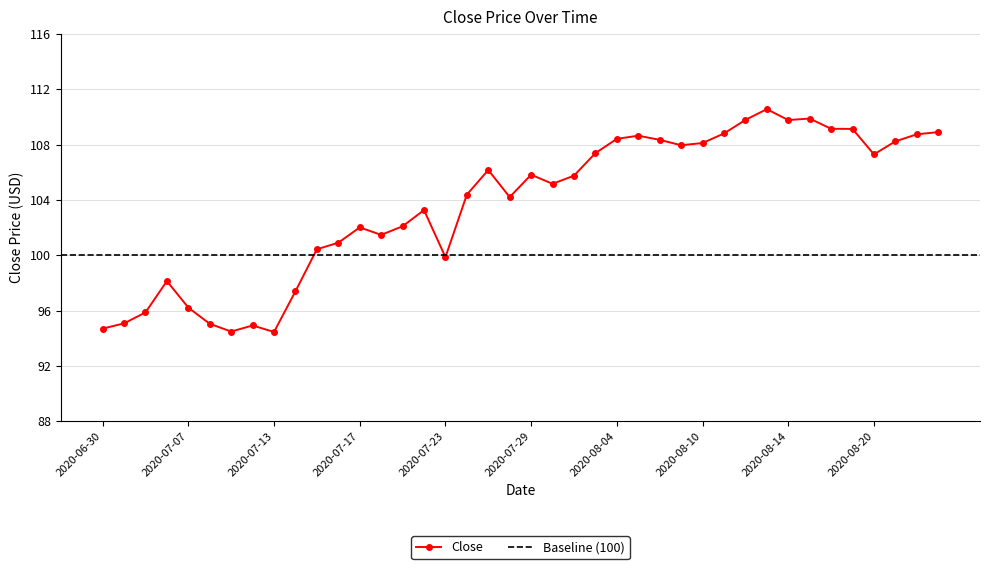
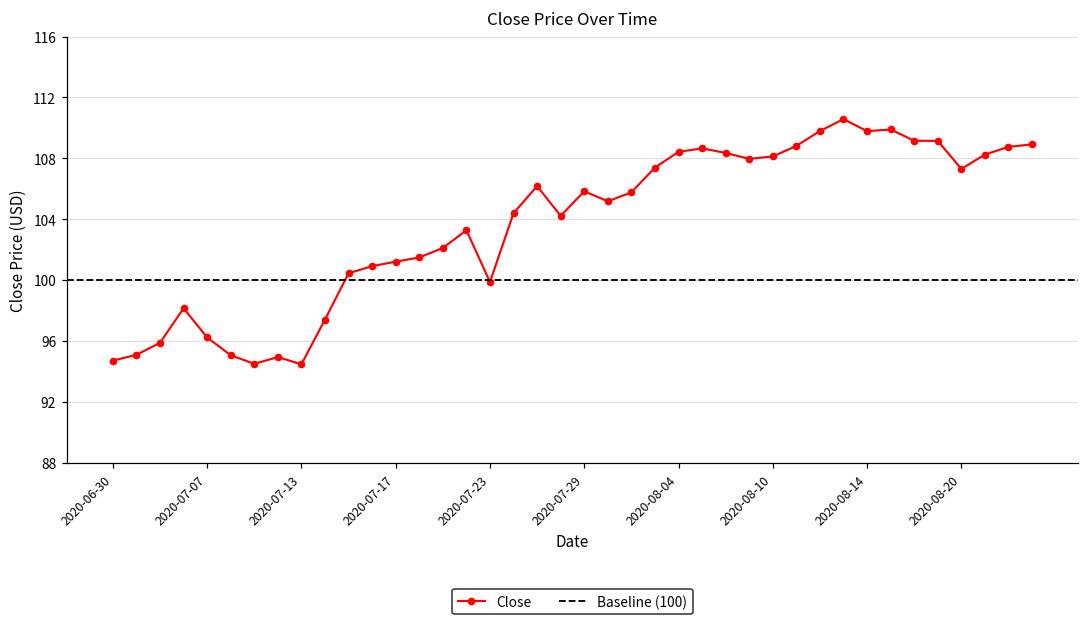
  {
    "2020-06-30": 94.7,
    "2020-07-07": 96.2,
    "2020-07-13": 94.5,
-   "2020-07-17": 102.0,
+   "2020-07-17": 101.2,
    "2020-07-23": 99.9,
    "2020-07-29": 105.8,
    "2020-08-04": 108.4,
    "2020-08-10": 108.1,
    "2020-08-14": 109.8,
    "2020-08-20": 107.3
  }
